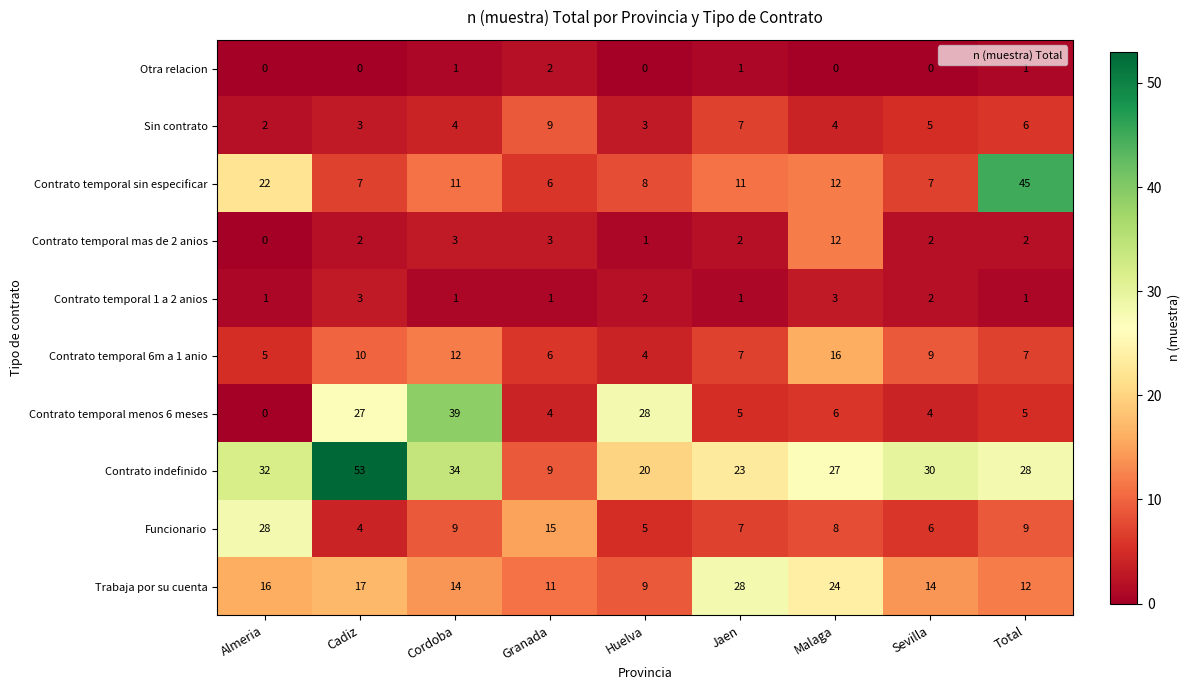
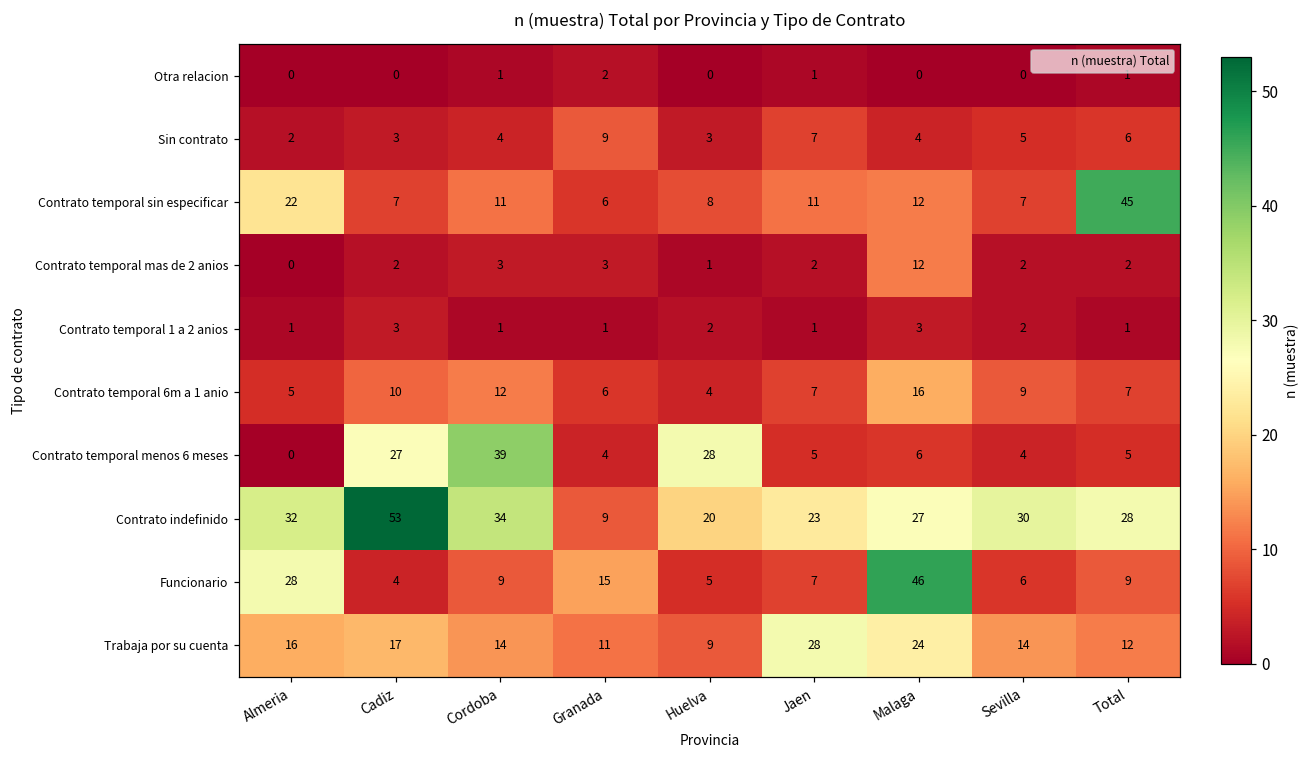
  {
    "Otra relacion": {
      "Almeria": 0,
      "Cadiz": 0,
      "Cordoba": 1,
      "Granada": 2,
      "Huelva": 0,
      "Jaen": 1,
      "Malaga": 0,
      "Sevilla": 0
    },
    "Sin contrato": {
      "Almeria": 2,
      "Cadiz": 3,
      "Cordoba": 4,
      "Granada": 9,
      "Huelva": 3,
      "Jaen": 7,
      "Malaga": 4,
      "Sevilla": 5,
      "Total": 6
    },
    "Contrato temporal sin especificar": {
      "Almeria": 22,
      "Cadiz": 7,
      "Cordoba": 11,
      "Granada": 6,
      "Huelva": 8,
      "Jaen": 11,
      "Malaga": 12,
      "Sevilla": 7,
      "Total": 45
    },
    "Contrato temporal mas de 2 anios": {
      "Almeria": 0,
      "Cadiz": 2,
      "Cordoba": 3,
      "Granada": 3,
      "Huelva": 1,
      "Jaen": 2,
      "Malaga": 12,
      "Sevilla": 2,
      "Total": 2
    },
    "Contrato temporal 1 a 2 anios": {
      "Almeria": 1,
      "Cadiz": 3,
      "Cordoba": 1,
      "Granada": 1,
      "Huelva": 2,
      "Jaen": 1,
      "Malaga": 3,
      "Sevilla": 2,
      "Total": 1
    },
    "Contrato temporal 6m a 1 anio": {
      "Almeria": 5,
      "Cadiz": 10,
      "Cordoba": 12,
      "Granada": 6,
      "Huelva": 4,
      "Jaen": 7,
      "Malaga": 16,
      "Sevilla": 9,
      "Total": 7
    },
    "Contrato temporal menos 6 meses": {
      "Almeria": 0,
      "Cadiz": 27,
      "Cordoba": 39,
      "Granada": 4,
      "Huelva": 28,
      "Jaen": 5,
      "Malaga": 6,
      "Sevilla": 4,
      "Total": 5
    },
    "Contrato indefinido": {
      "Almeria": 32,
      "Cadiz": 53,
      "Cordoba": 34,
      "Granada": 9,
      "Huelva": 20,
      "Jaen": 23,
      "Malaga": 27,
      "Sevilla": 30,
      "Total": 28
    },
    "Funcionario": {
      "Almeria": 28,
      "Cadiz": 4,
      "Cordoba": 9,
      "Granada": 15,
      "Huelva": 5,
      "Jaen": 7,
-     "Malaga": 8,
+     "Malaga": 46,
      "Sevilla": 6,
      "Total": 9
    },
    "Trabaja por su cuenta": {
      "Almeria": 16,
      "Cadiz": 17,
      "Cordoba": 14,
      "Granada": 11,
      "Huelva": 9,
      "Jaen": 28,
      "Malaga": 24,
      "Sevilla": 14,
      "Total": 12
    }
  }
